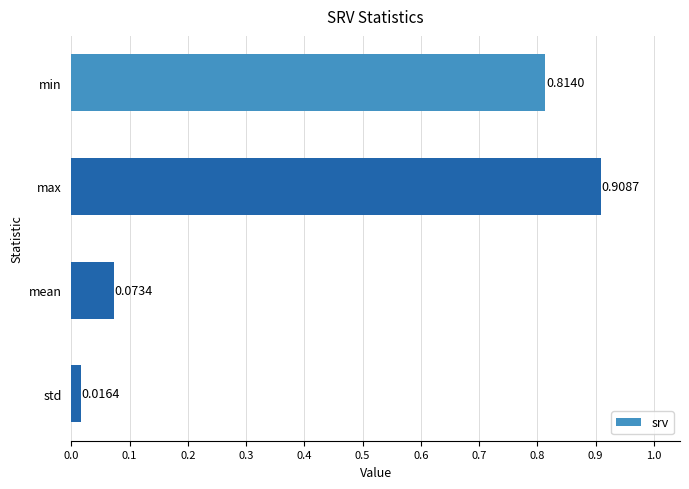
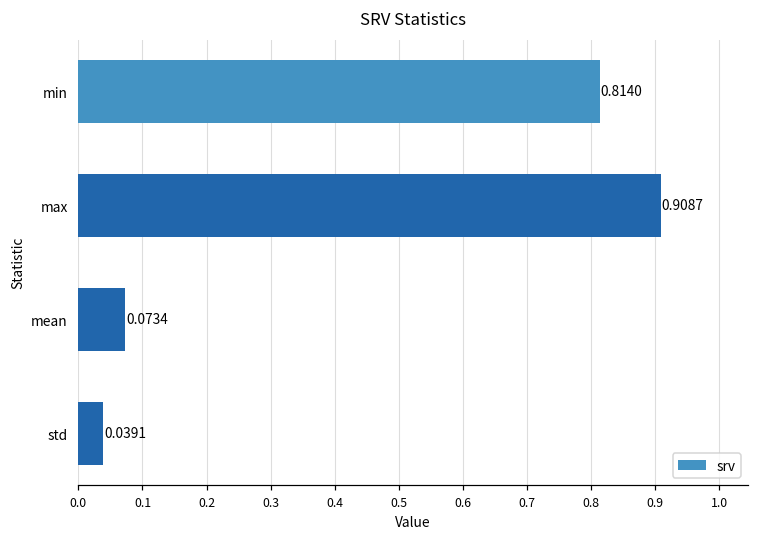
  {
    "min": 0.8140,
    "max": 0.9087,
    "mean": 0.0734,
-   "std": 0.0164
+   "std": 0.0391
  }
